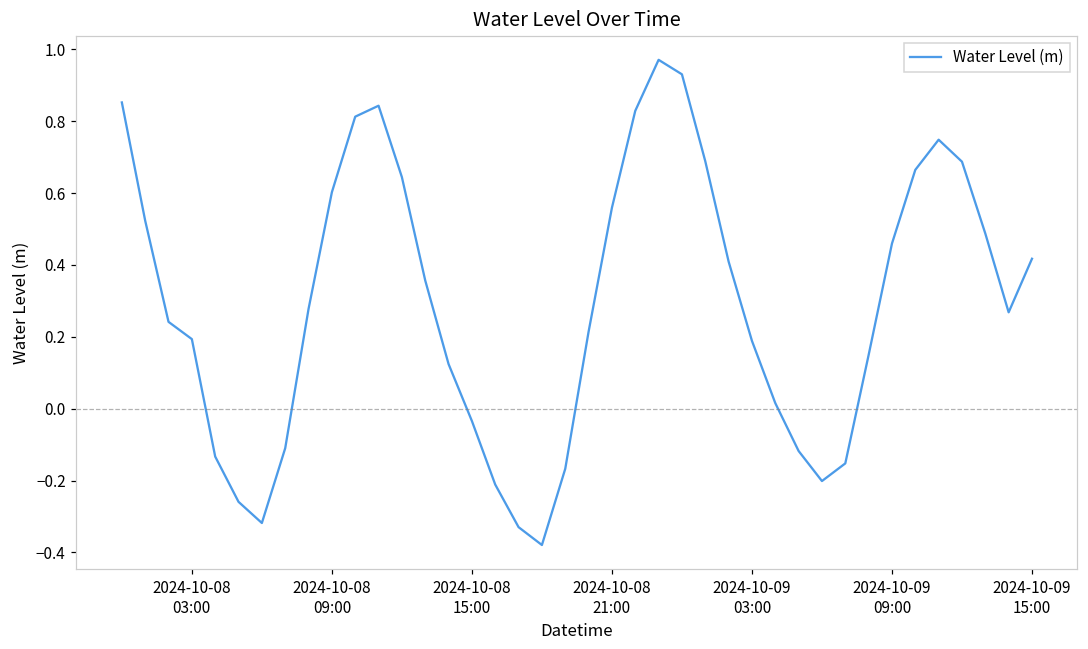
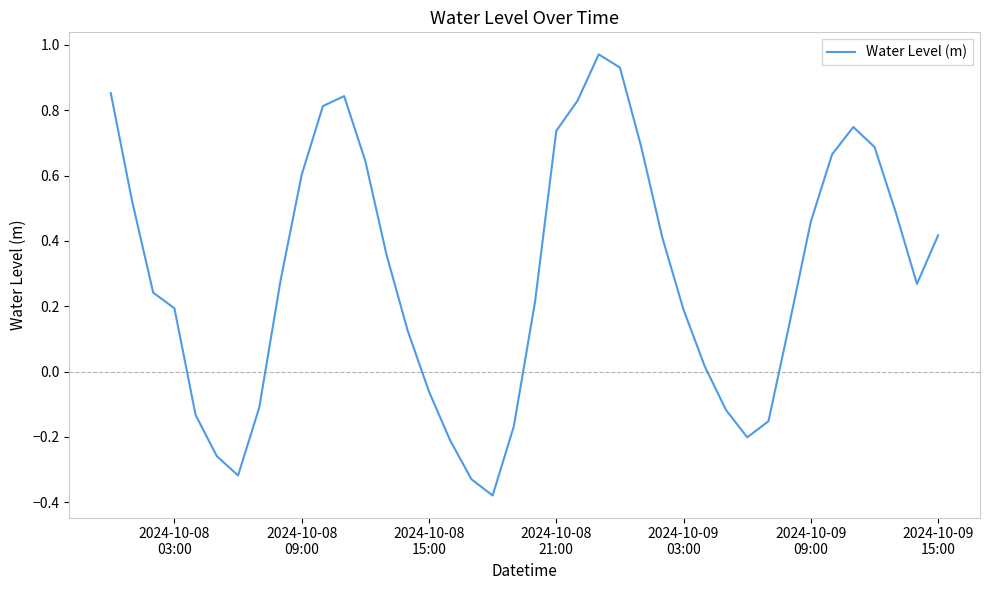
  {
    "2024-10-08 03:00": 0.19,
    "2024-10-08 09:00": 0.60,
-   "2024-10-08 15:00": -0.03,
-   "2024-10-08 21:00": 0.56,
+   "2024-10-08 15:00": -0.06,
+   "2024-10-08 21:00": 0.74,
    "2024-10-09 03:00": 0.19,
    "2024-10-09 09:00": 0.46,
    "2024-10-09 15:00": 0.42
  }
